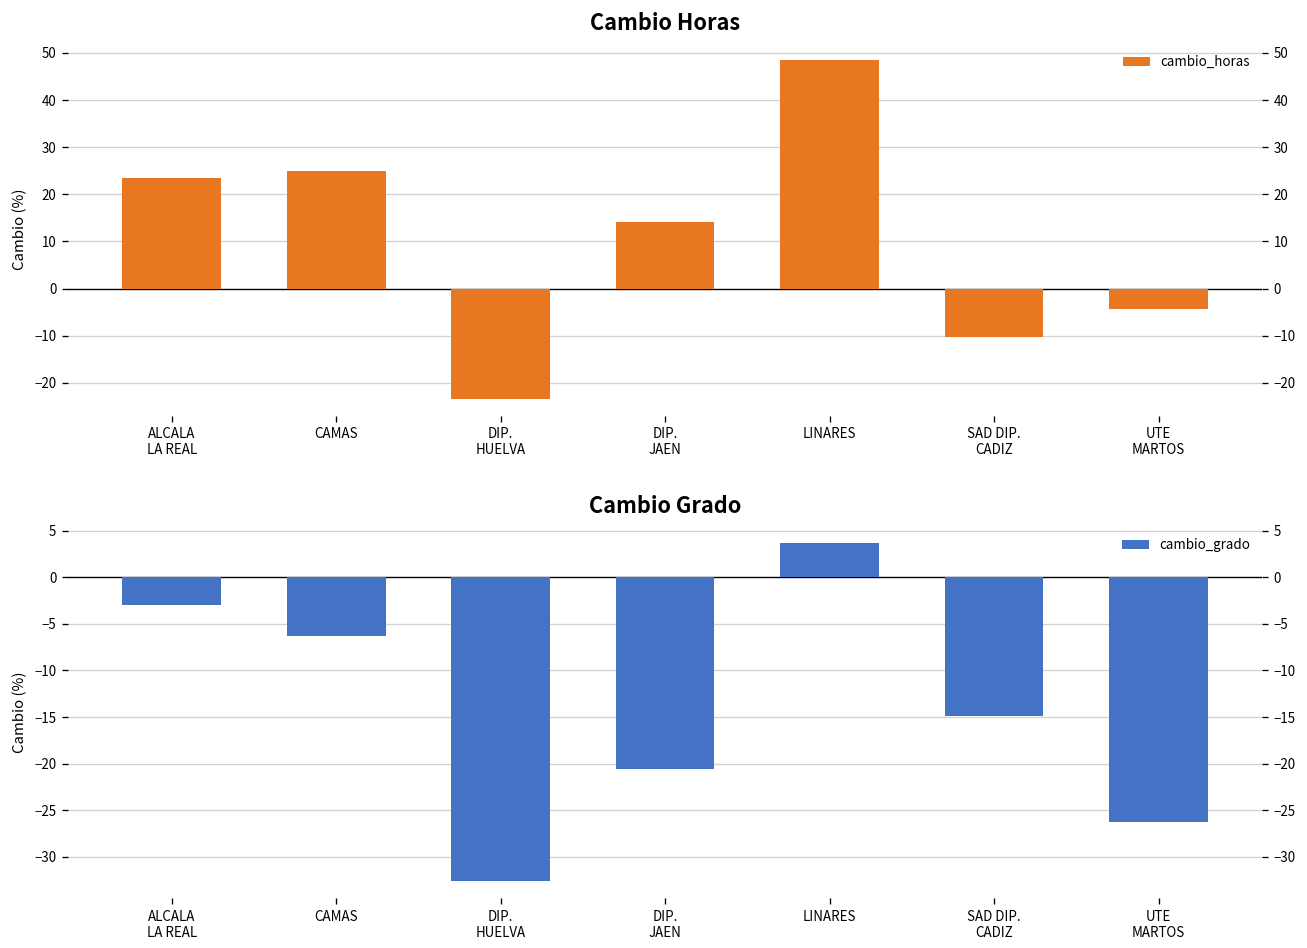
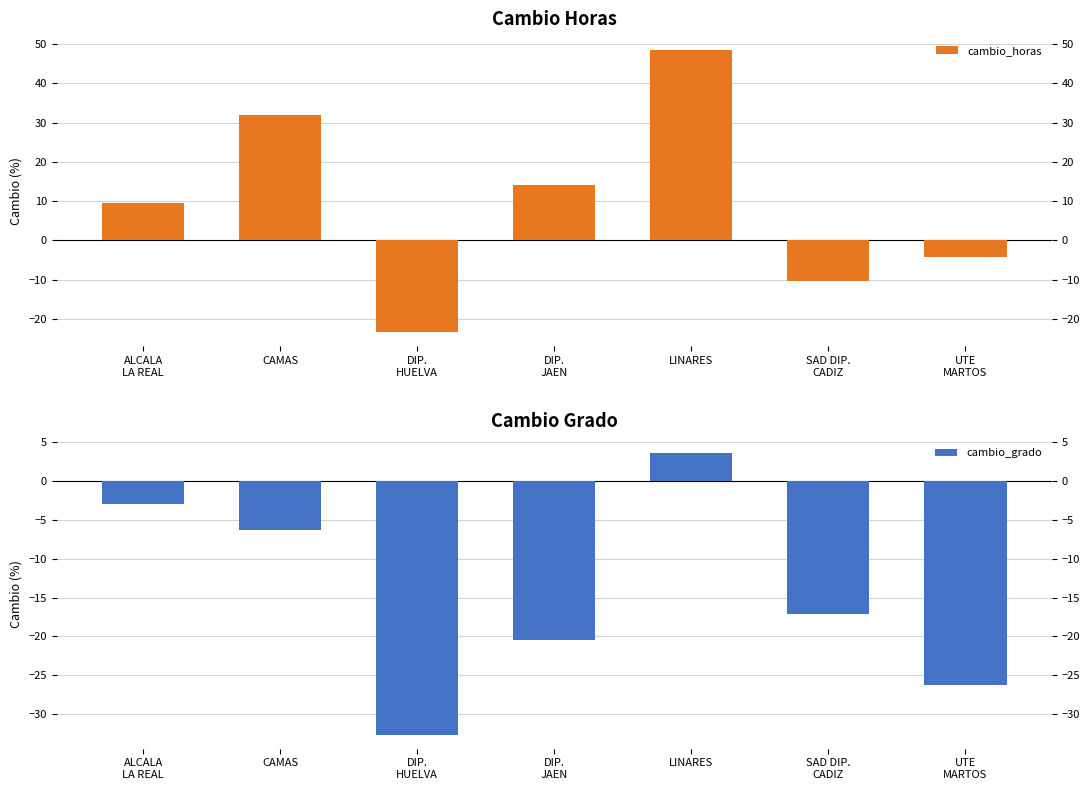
  {
    "Cambio Horas": {
-     "ALCALA LA REAL": 23,
-     "CAMAS": 25,
+     "ALCALA LA REAL": 10,
+     "CAMAS": 32,
      "DIP. HUELVA": -23,
      "DIP. JAEN": 14,
      "LINARES": 48,
      "SAD DIP. CADIZ": -10,
      "UTE MARTOS": -4
    },
    "Cambio Grado": {
      "ALCALA LA REAL": -3,
      "CAMAS": -6,
      "DIP. HUELVA": -33,
      "DIP. JAEN": -21,
      "LINARES": 4,
-     "SAD DIP. CADIZ": -15,
+     "SAD DIP. CADIZ": -17,
      "UTE MARTOS": -26
    }
  }
